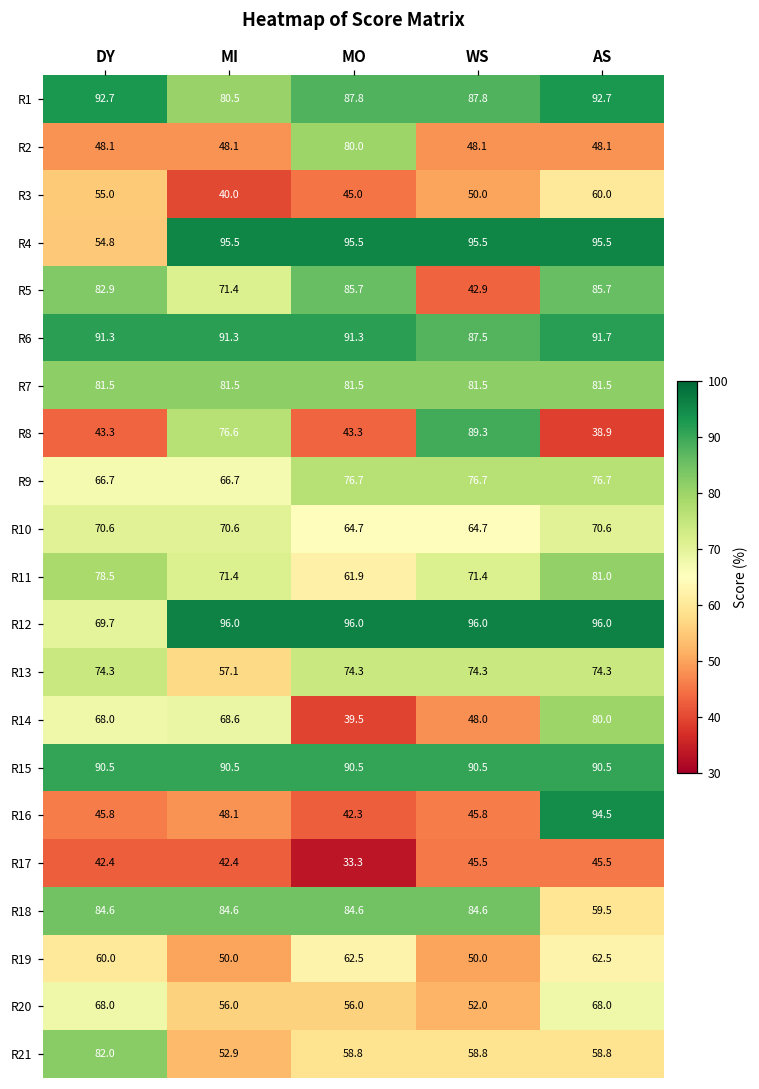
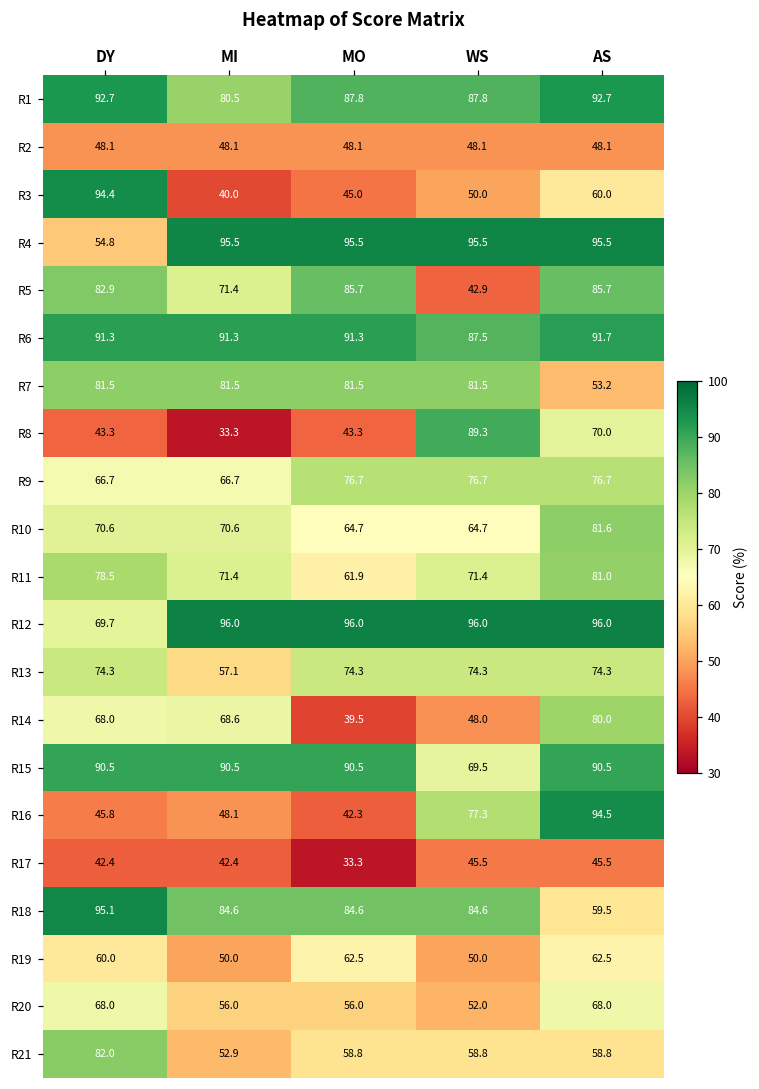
  {
    "R1": {
      "DY": 92.7,
      "MI": 80.5,
      "MO": 87.8,
      "WS": 87.8,
      "AS": 92.7
    },
    "R2": {
      "DY": 48.1,
      "MI": 48.1,
-     "MO": 80.0,
+     "MO": 48.1,
      "WS": 48.1,
      "AS": 48.1
    },
    "R3": {
-     "DY": 55.0,
+     "DY": 94.4,
      "MI": 40.0,
      "MO": 45.0,
      "WS": 50.0,
      "AS": 60.0
    },
    "R4": {
      "DY": 54.8,
      "MI": 95.5,
      "MO": 95.5,
      "WS": 95.5,
      "AS": 95.5
    },
    "R5": {
      "DY": 82.9,
      "MI": 71.4,
      "MO": 85.7,
      "WS": 42.9,
      "AS": 85.7
    },
    "R6": {
      "DY": 91.3,
      "MI": 91.3,
      "MO": 91.3,
      "WS": 87.5,
      "AS": 91.7
    },
    "R7": {
      "DY": 81.5,
      "MI": 81.5,
      "MO": 81.5,
      "WS": 81.5,
-     "AS": 81.5
+     "AS": 53.2
    },
    "R8": {
      "DY": 43.3,
-     "MI": 76.6,
+     "MI": 33.3,
      "MO": 43.3,
      "WS": 89.3,
-     "AS": 38.9
+     "AS": 70.0
    },
    "R9": {
      "DY": 66.7,
      "MI": 66.7,
      "MO": 76.7,
      "WS": 76.7,
      "AS": 76.7
    },
    "R10": {
      "DY": 70.6,
      "MI": 70.6,
      "MO": 64.7,
      "WS": 64.7,
-     "AS": 70.6
+     "AS": 81.6
    },
    "R11": {
      "DY": 78.5,
      "MI": 71.4,
      "MO": 61.9,
      "WS": 71.4,
      "AS": 81.0
    },
    "R12": {
      "DY": 69.7,
      "MI": 96.0,
      "MO": 96.0,
      "WS": 96.0,
      "AS": 96.0
    },
    "R13": {
      "DY": 74.3,
      "MI": 57.1,
      "MO": 74.3,
      "WS": 74.3,
      "AS": 74.3
    },
    "R14": {
      "DY": 68.0,
      "MI": 68.6,
      "MO": 39.5,
      "WS": 48.0,
      "AS": 80.0
    },
    "R15": {
      "DY": 90.5,
      "MI": 90.5,
      "MO": 90.5,
-     "WS": 90.5,
+     "WS": 69.5,
      "AS": 90.5
    },
    "R16": {
      "DY": 45.8,
      "MI": 48.1,
      "MO": 42.3,
-     "WS": 45.8,
+     "WS": 77.3,
      "AS": 94.5
    },
    "R17": {
      "DY": 42.4,
      "MI": 42.4,
      "MO": 33.3,
      "WS": 45.5,
      "AS": 45.5
    },
    "R18": {
-     "DY": 84.6,
+     "DY": 95.1,
      "MI": 84.6,
      "MO": 84.6,
      "WS": 84.6,
      "AS": 59.5
    },
    "R19": {
      "DY": 60.0,
      "MI": 50.0,
      "MO": 62.5,
      "WS": 50.0,
      "AS": 62.5
    },
    "R20": {
      "DY": 68.0,
      "MI": 56.0,
      "MO": 56.0,
      "WS": 52.0,
      "AS": 68.0
    },
    "R21": {
      "DY": 82.0,
      "MI": 52.9,
      "MO": 58.8,
      "WS": 58.8,
      "AS": 58.8
    }
  }
